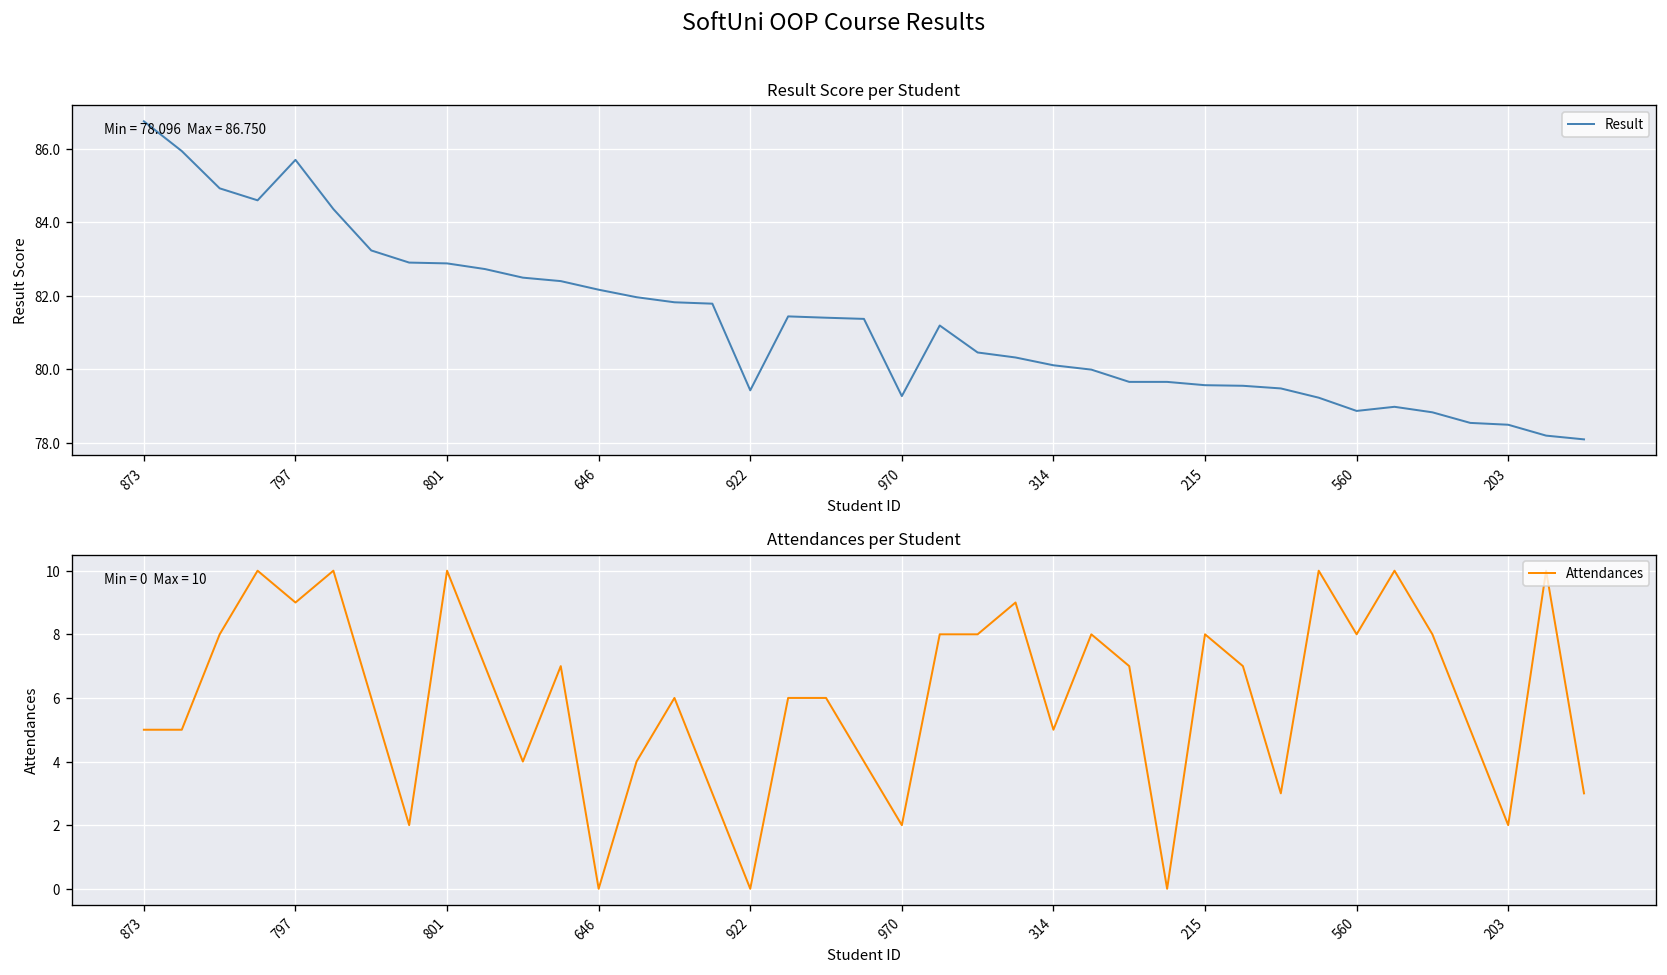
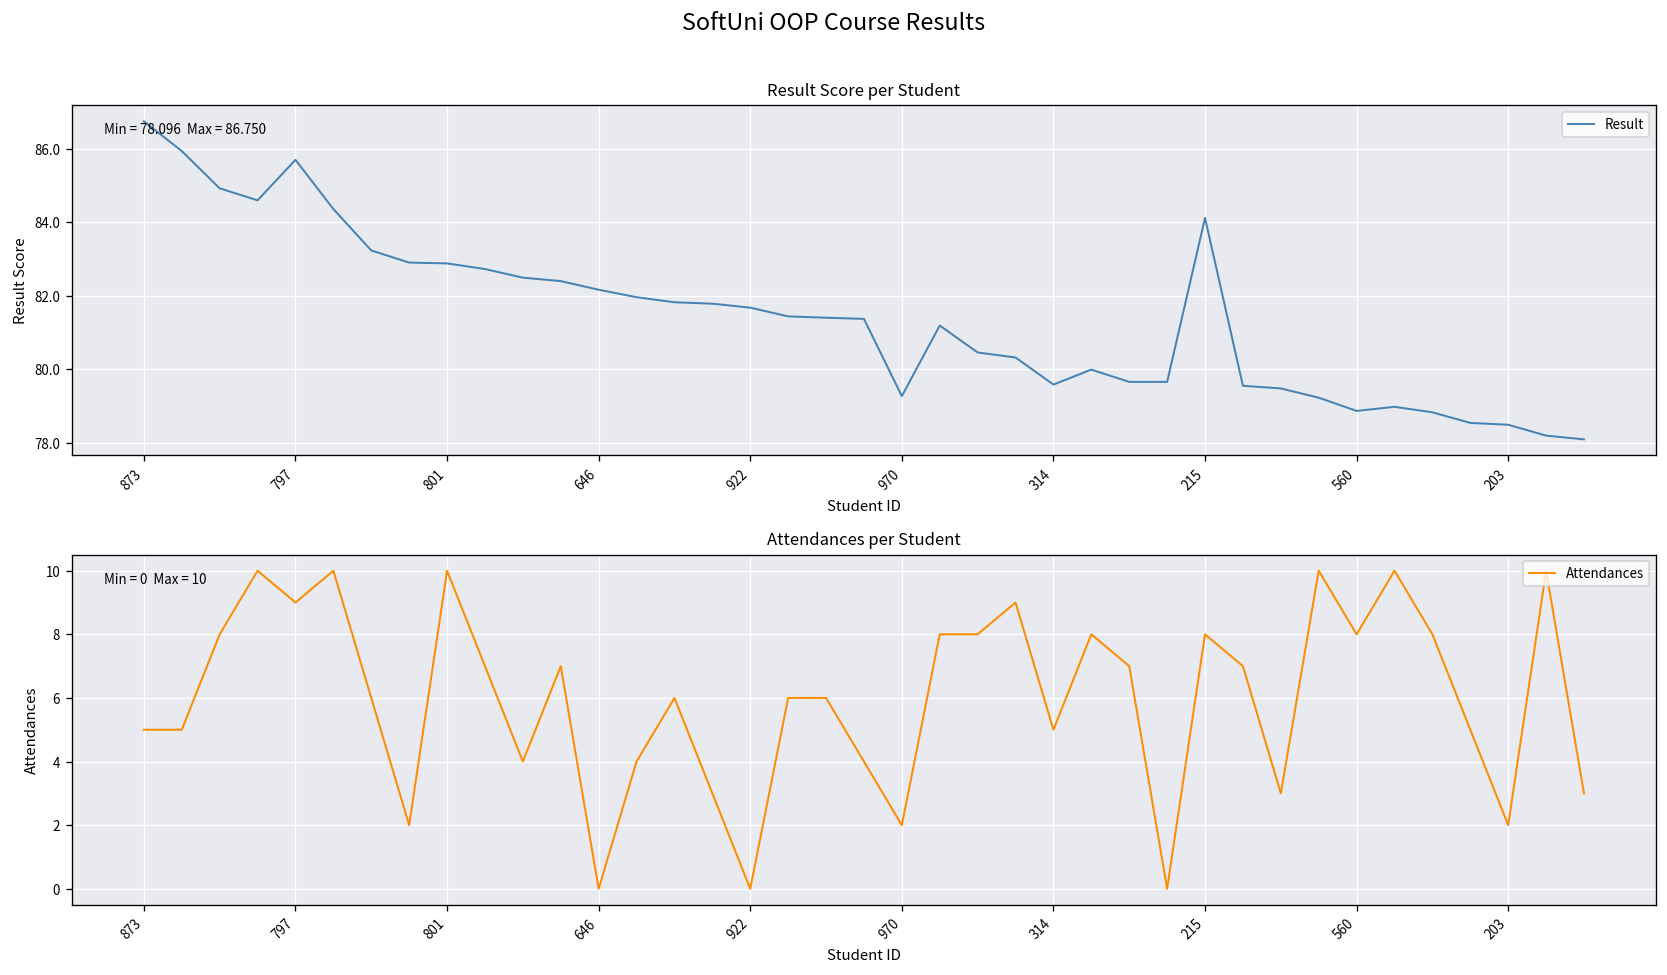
  {
    "Result Score per Student": {
      "797": 85.7,
      "801": 82.9,
      "646": 82.2,
-     "922": 79.4,
+     "922": 81.7,
      "970": 79.3,
-     "314": 80.1,
-     "215": 79.6,
+     "314": 79.6,
+     "215": 84.1,
      "560": 78.9,
      "203": 78.5
    },
    "Attendances per Student": {
      "873": 5.0,
      "797": 9.0,
      "801": 10.0,
      "646": 0.0,
      "922": 0.0,
      "970": 2.0,
      "314": 5.0,
      "215": 8.0,
      "560": 8.0,
      "203": 2.0
    }
  }
